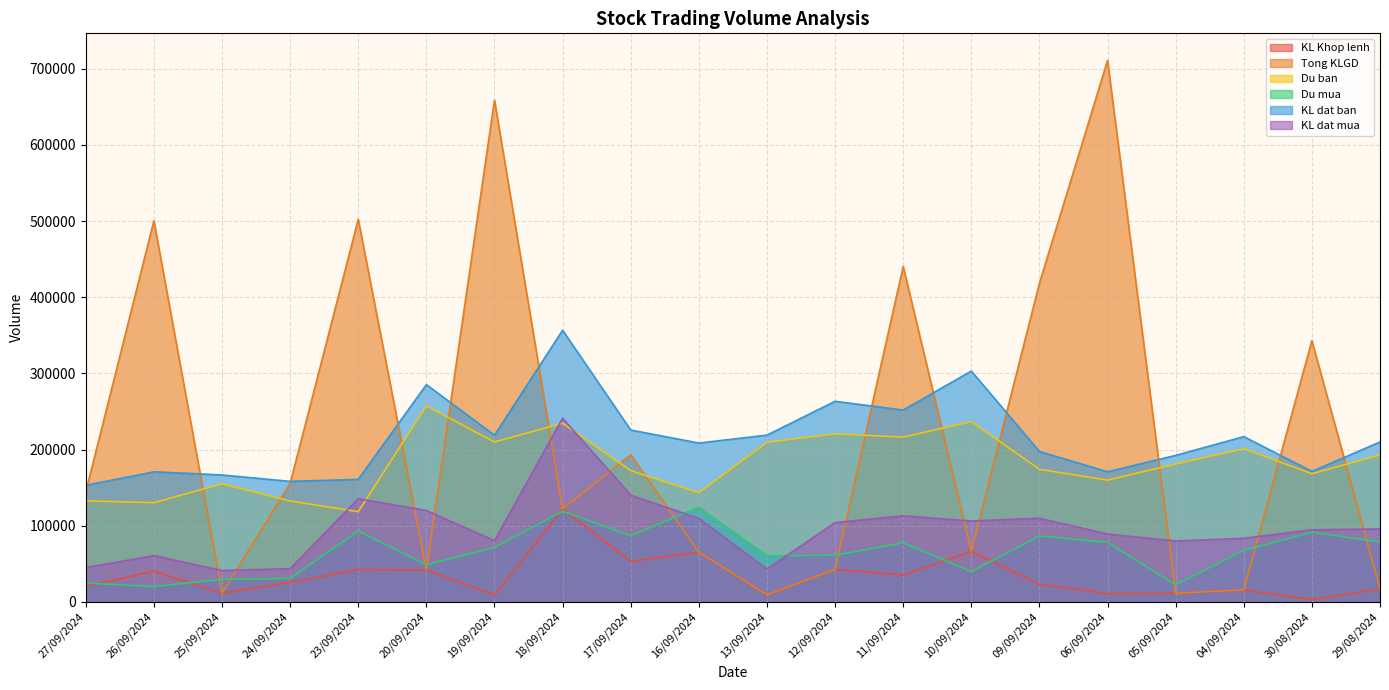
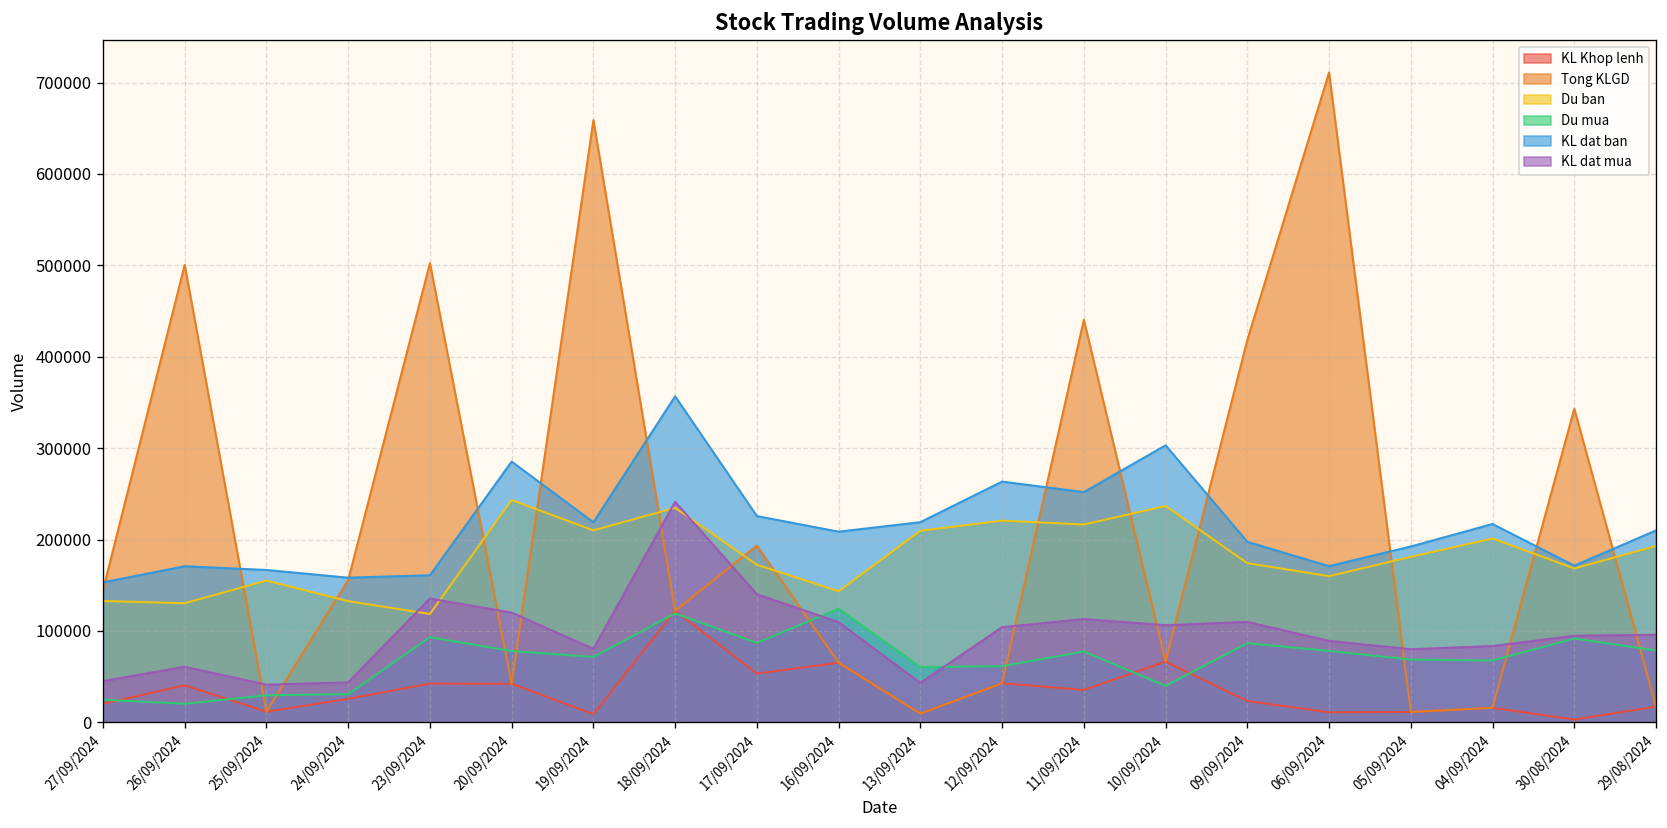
  {
    "Du ban": {
      "27/09/2024": 130000,
      "26/09/2024": 130000,
      "25/09/2024": 160000,
      "24/09/2024": 130000,
      "23/09/2024": 120000,
-     "20/09/2024": 260000,
+     "20/09/2024": 240000,
      "19/09/2024": 210000,
      "18/09/2024": 230000,
      "17/09/2024": 170000,
      "16/09/2024": 140000,
      "13/09/2024": 210000,
      "12/09/2024": 220000,
      "11/09/2024": 220000,
      "10/09/2024": 240000,
      "09/09/2024": 170000,
      "06/09/2024": 160000,
      "05/09/2024": 180000,
      "04/09/2024": 200000,
      "29/08/2024": 190000
    },
    "Du mua": {
      "27/09/2024": 20000,
      "26/09/2024": 20000,
      "25/09/2024": 30000,
      "24/09/2024": 30000,
      "23/09/2024": 90000,
-     "20/09/2024": 50000,
+     "20/09/2024": 80000,
      "19/09/2024": 70000,
      "17/09/2024": 90000,
      "16/09/2024": 120000,
      "13/09/2024": 60000,
      "12/09/2024": 60000,
      "11/09/2024": 80000,
      "10/09/2024": 40000,
      "09/09/2024": 90000,
      "06/09/2024": 80000,
-     "05/09/2024": 20000,
+     "05/09/2024": 70000,
      "04/09/2024": 70000,
      "29/08/2024": 80000
    },
    "KL dat ban": {
      "27/09/2024": 150000,
      "26/09/2024": 170000,
      "25/09/2024": 170000,
      "23/09/2024": 160000,
      "20/09/2024": 290000,
      "19/09/2024": 220000,
      "18/09/2024": 360000,
      "17/09/2024": 230000,
      "16/09/2024": 210000,
      "13/09/2024": 220000,
      "12/09/2024": 260000,
      "11/09/2024": 250000,
      "10/09/2024": 300000,
      "09/09/2024": 200000,
      "06/09/2024": 170000,
      "05/09/2024": 190000,
      "04/09/2024": 220000,
      "29/08/2024": 210000
    },
    "KL dat mua": {
      "27/09/2024": 50000,
      "26/09/2024": 60000,
      "25/09/2024": 40000,
      "24/09/2024": 40000,
      "23/09/2024": 140000,
      "20/09/2024": 120000,
      "19/09/2024": 80000,
      "18/09/2024": 240000,
      "17/09/2024": 140000,
      "16/09/2024": 110000,
      "13/09/2024": 40000,
      "12/09/2024": 100000,
      "11/09/2024": 110000,
      "10/09/2024": 110000,
      "09/09/2024": 110000,
      "06/09/2024": 90000,
      "05/09/2024": 80000,
      "04/09/2024": 80000,
      "29/08/2024": 100000
    }
  }
